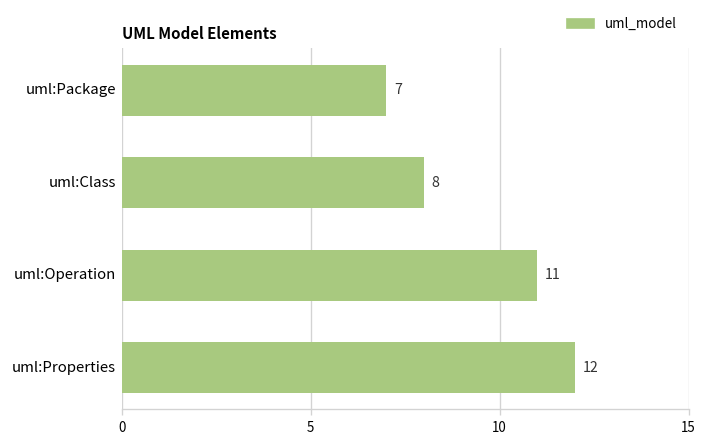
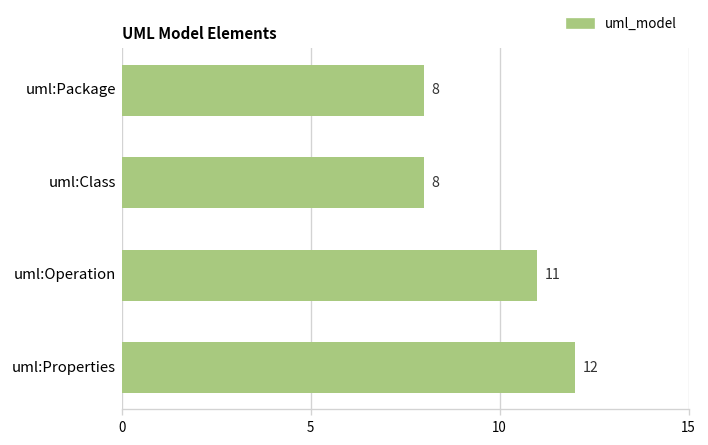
  {
-   "uml:Package": 7,
+   "uml:Package": 8,
    "uml:Class": 8,
    "uml:Operation": 11,
    "uml:Properties": 12
  }
